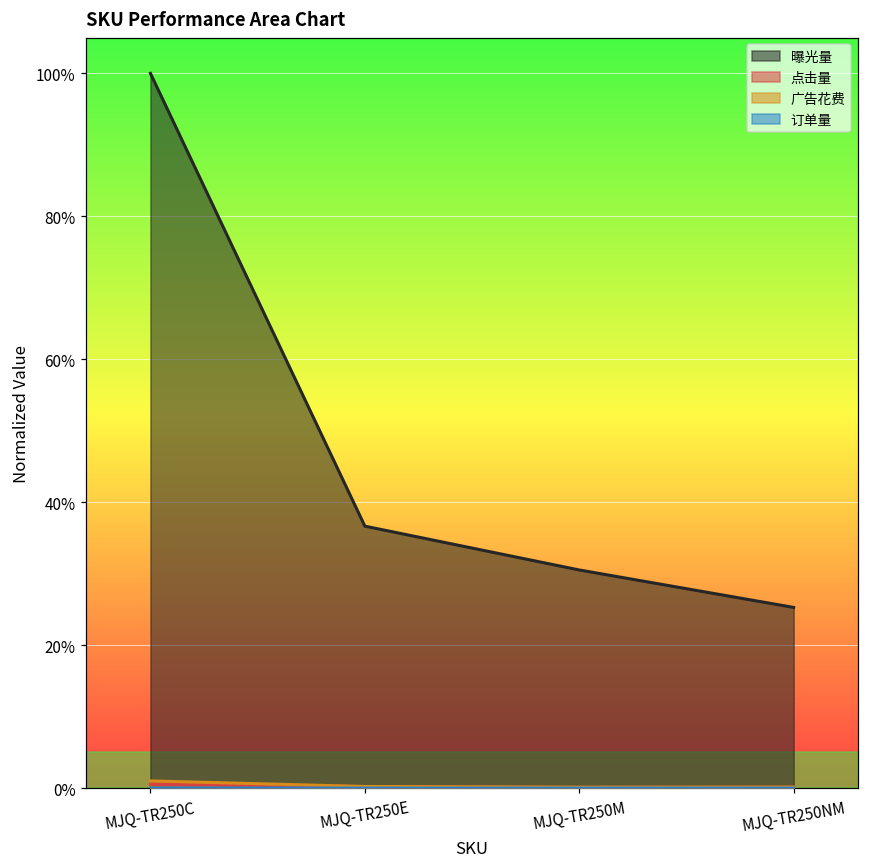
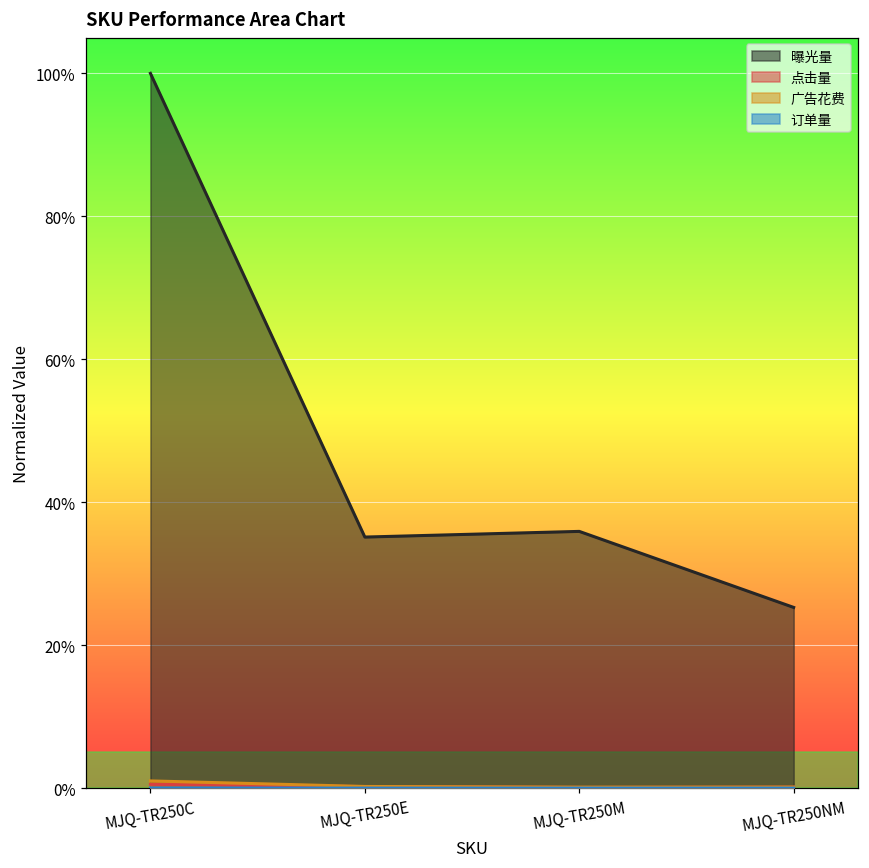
  {
    "曝光量": {
      "MJQ-TR250C": "100%",
-     "MJQ-TR250E": "37%",
-     "MJQ-TR250M": "31%",
+     "MJQ-TR250E": "35%",
+     "MJQ-TR250M": "36%",
      "MJQ-TR250NM": "25%"
    }
  }
